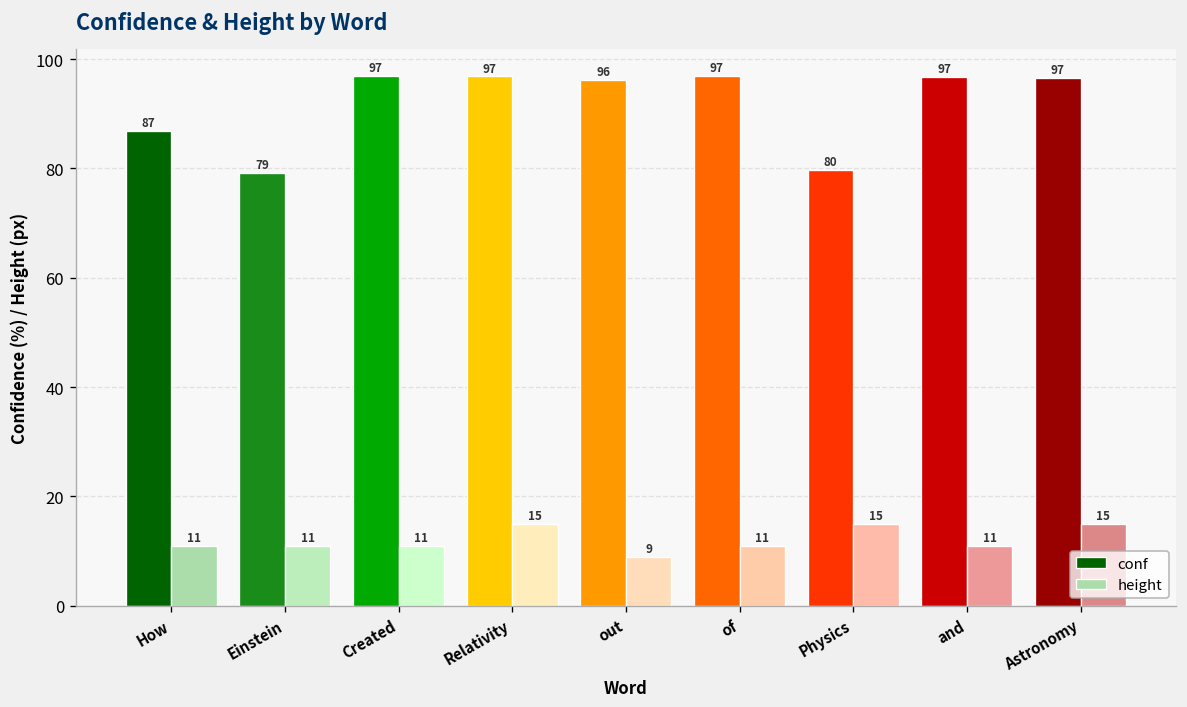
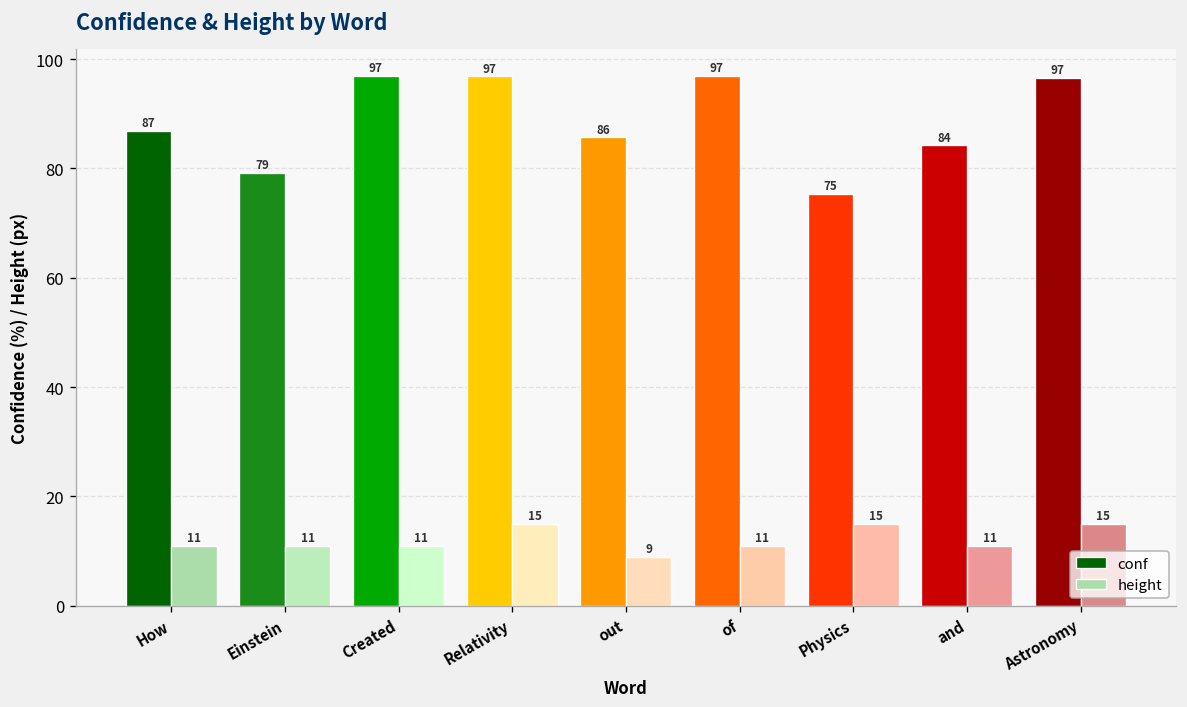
  {
    "conf": {
      "How": 87,
      "Einstein": 79,
      "Created": 97,
      "Relativity": 97,
-     "out": 96,
+     "out": 86,
      "of": 97,
-     "Physics": 80,
-     "and": 97,
+     "Physics": 75,
+     "and": 84,
      "Astronomy": 97
    },
    "height": {
      "How": 11,
      "Einstein": 11,
      "Created": 11,
      "Relativity": 15,
      "out": 9,
      "of": 11,
      "Physics": 15,
      "and": 11,
      "Astronomy": 15
    }
  }
